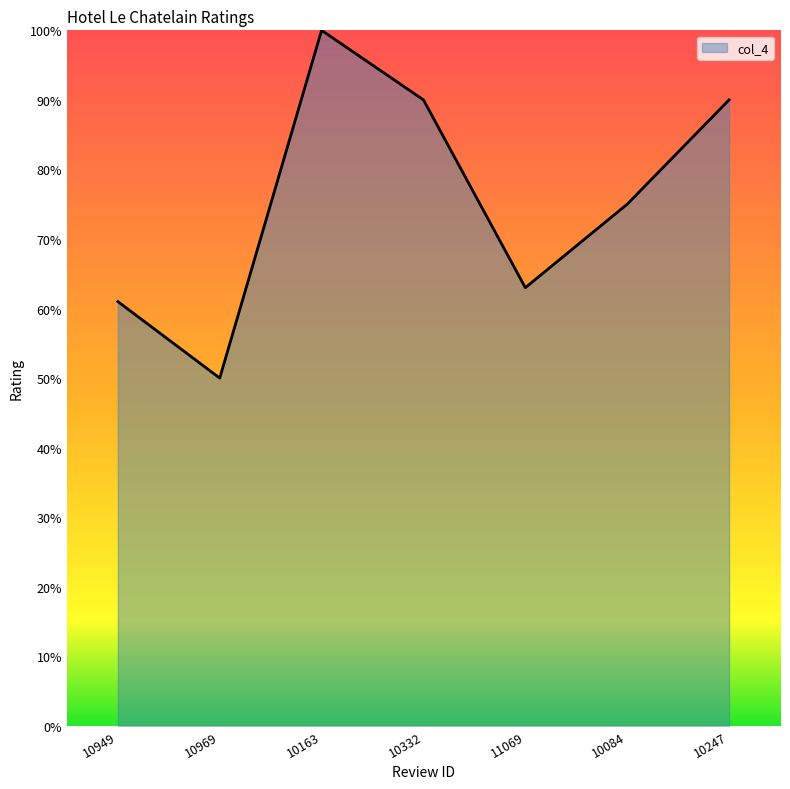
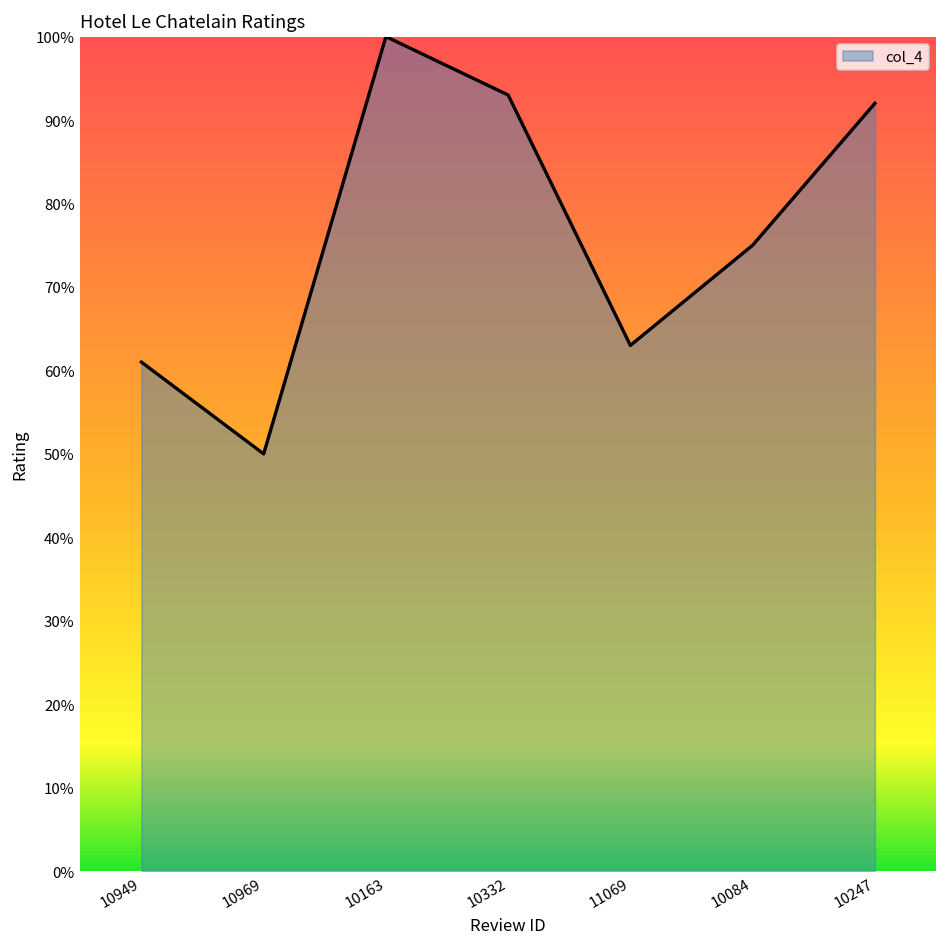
  {
    "10949": "61%",
    "10969": "50%",
    "10163": "100%",
-   "10332": "90%",
+   "10332": "93%",
    "11069": "63%",
    "10084": "75%",
-   "10247": "90%"
+   "10247": "92%"
  }
